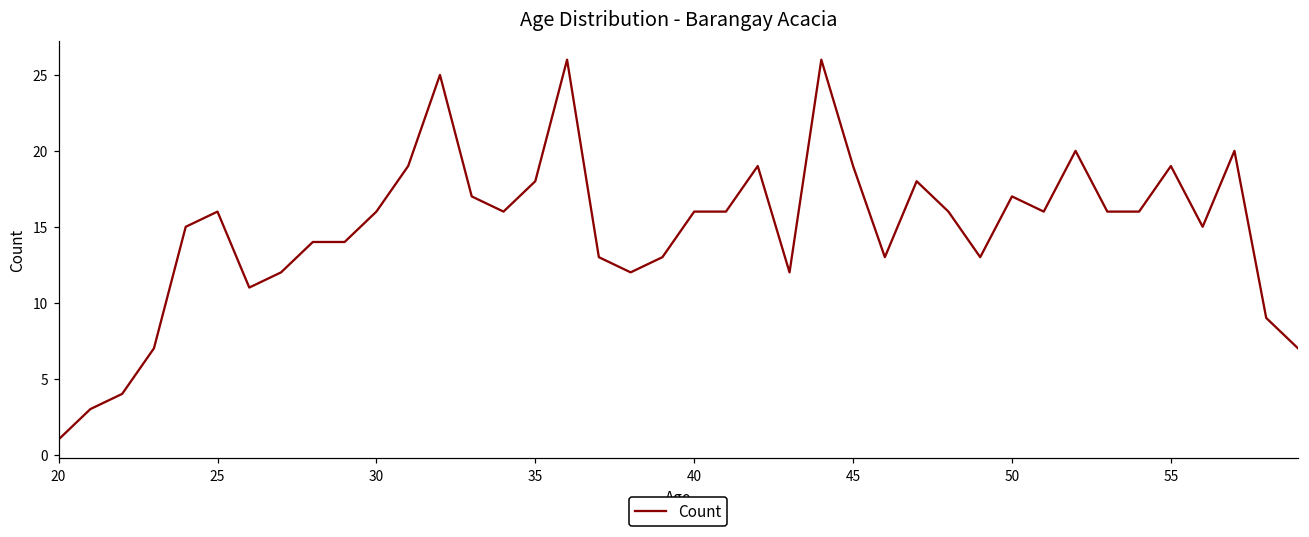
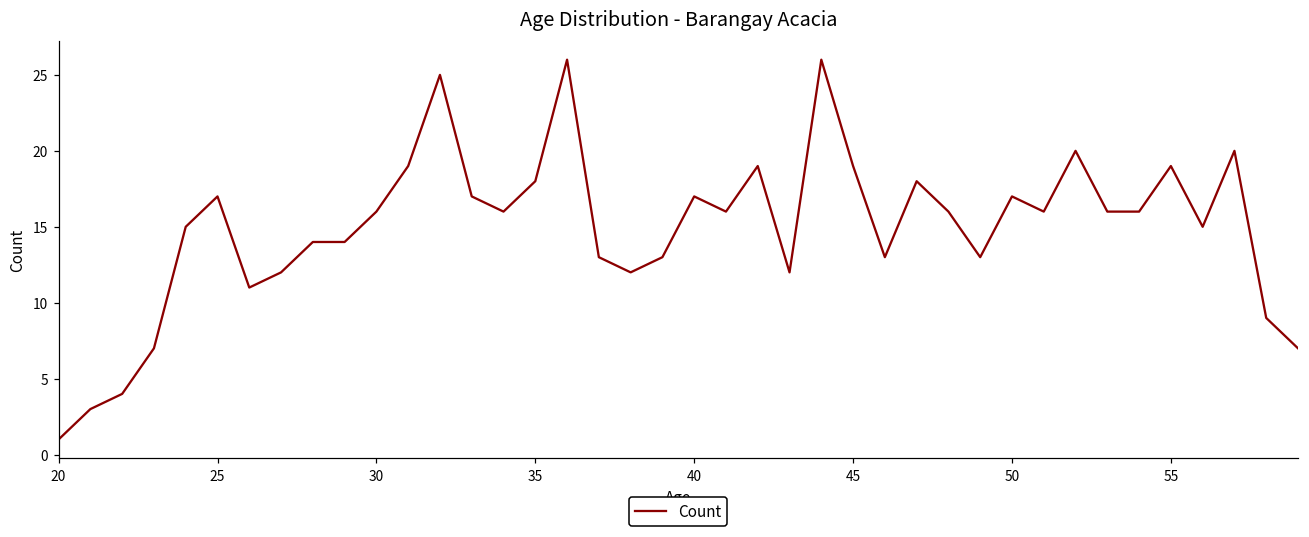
  {
    "20": 1,
-   "25": 16,
+   "25": 17,
    "30": 16,
    "35": 18,
-   "40": 16,
+   "40": 17,
    "45": 19,
    "50": 17,
    "55": 19
  }
